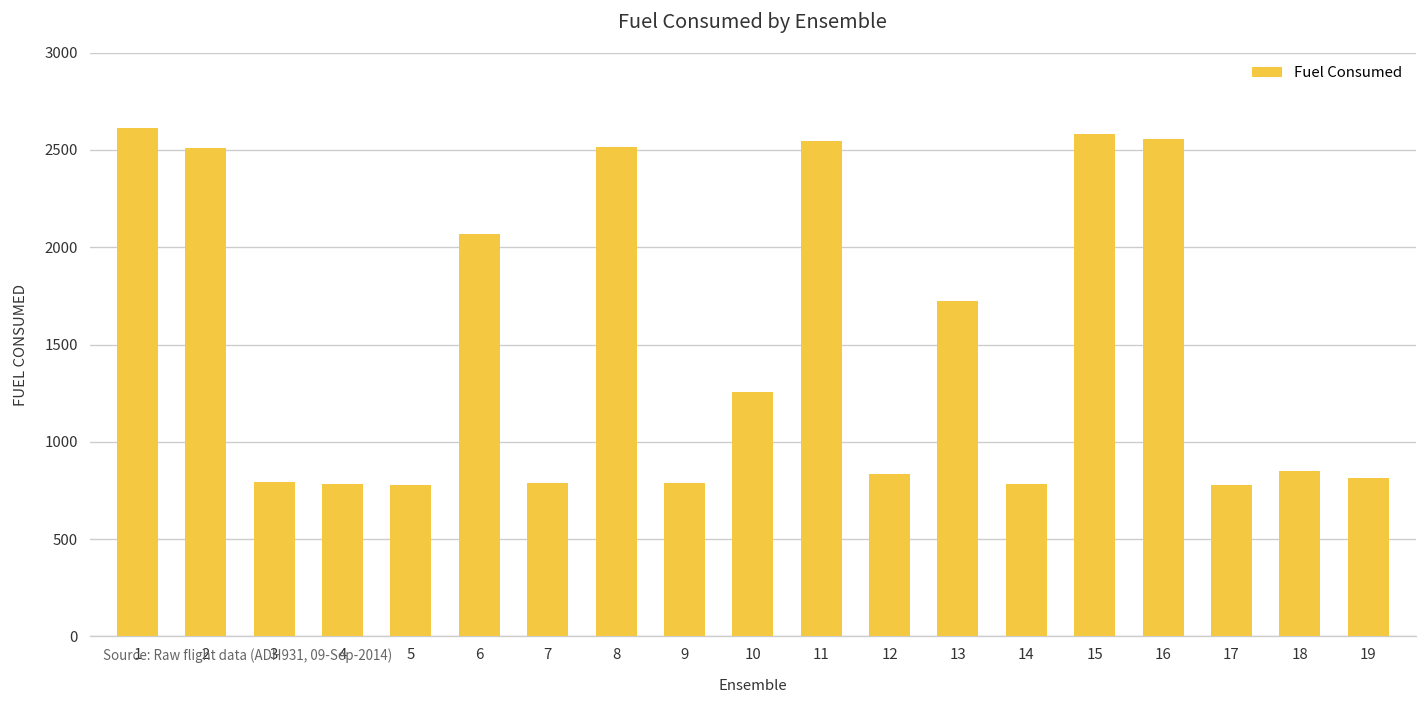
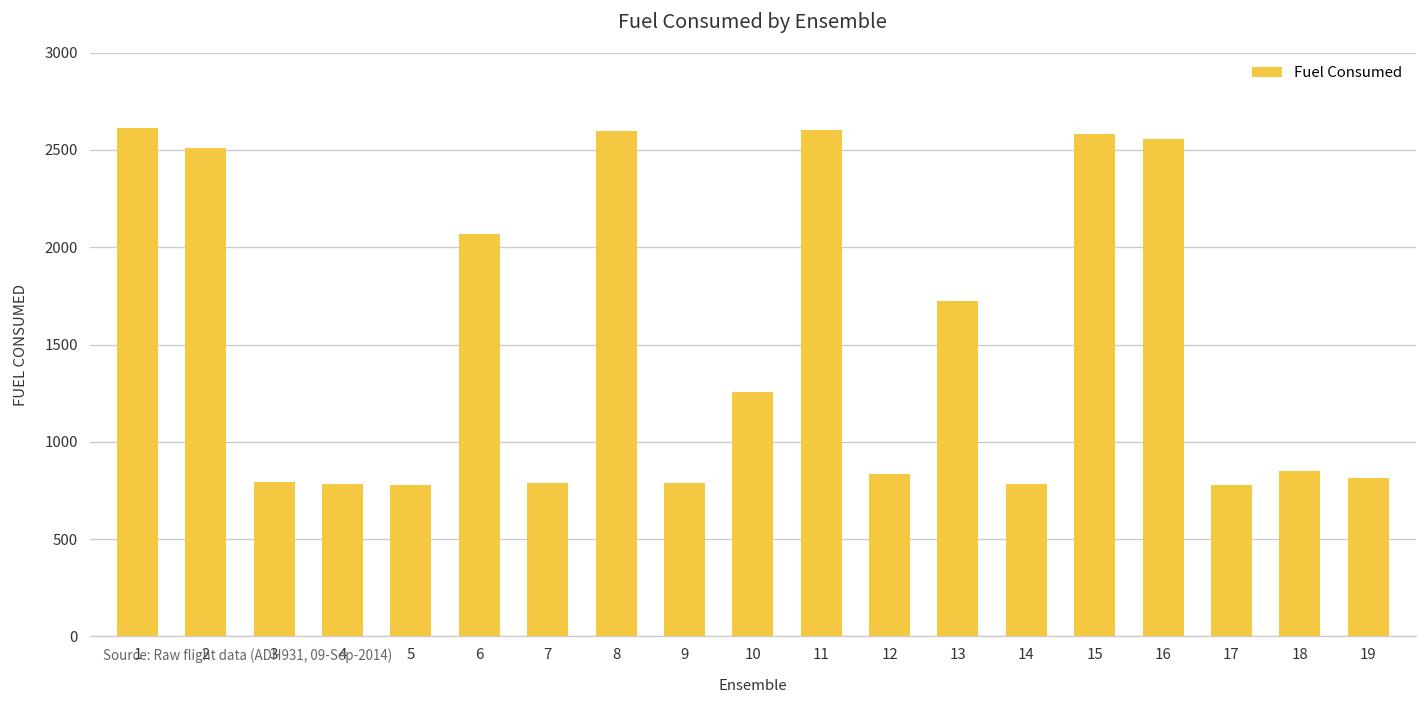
  {
    "1": 2610,
    "2": 2510,
    "3": 790,
    "4": 780,
    "5": 780,
    "6": 2070,
    "7": 790,
-   "8": 2510,
+   "8": 2600,
    "9": 790,
    "10": 1260,
-   "11": 2550,
+   "11": 2600,
    "12": 840,
    "13": 1720,
    "14": 790,
    "15": 2580,
    "16": 2560,
    "17": 780,
    "18": 850,
    "19": 820
  }
